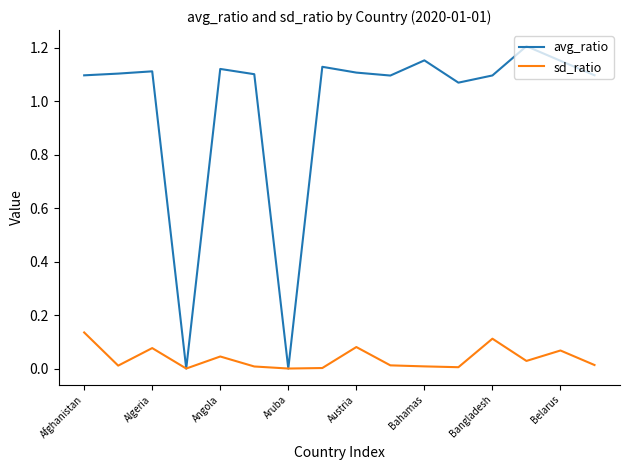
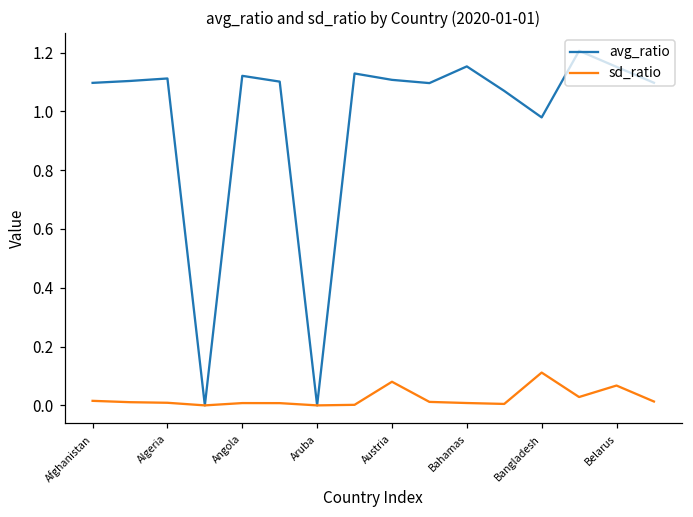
  {
    "avg_ratio": {
      "Afghanistan": 1.10,
      "Algeria": 1.11,
      "Angola": 1.12,
      "Austria": 1.11,
      "Bahamas": 1.15,
-     "Bangladesh": 1.10
+     "Bangladesh": 0.98
    },
    "sd_ratio": {
-     "Afghanistan": 0.14,
-     "Algeria": 0.08,
-     "Angola": 0.05,
+     "Afghanistan": 0.02,
+     "Algeria": 0.01,
+     "Angola": 0.01,
      "Austria": 0.08,
      "Bahamas": 0.01,
      "Bangladesh": 0.11,
      "Belarus": 0.07
    }
  }
